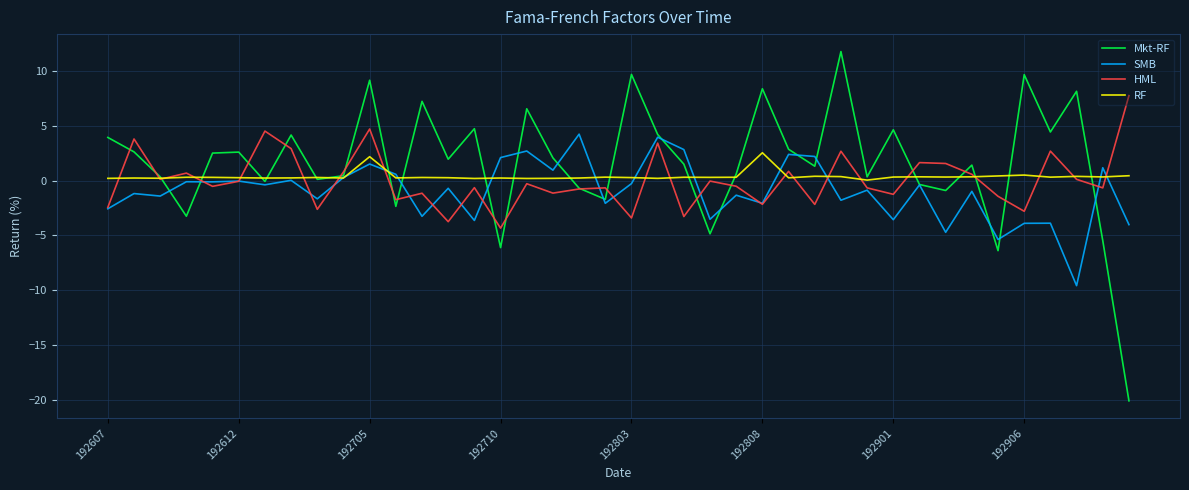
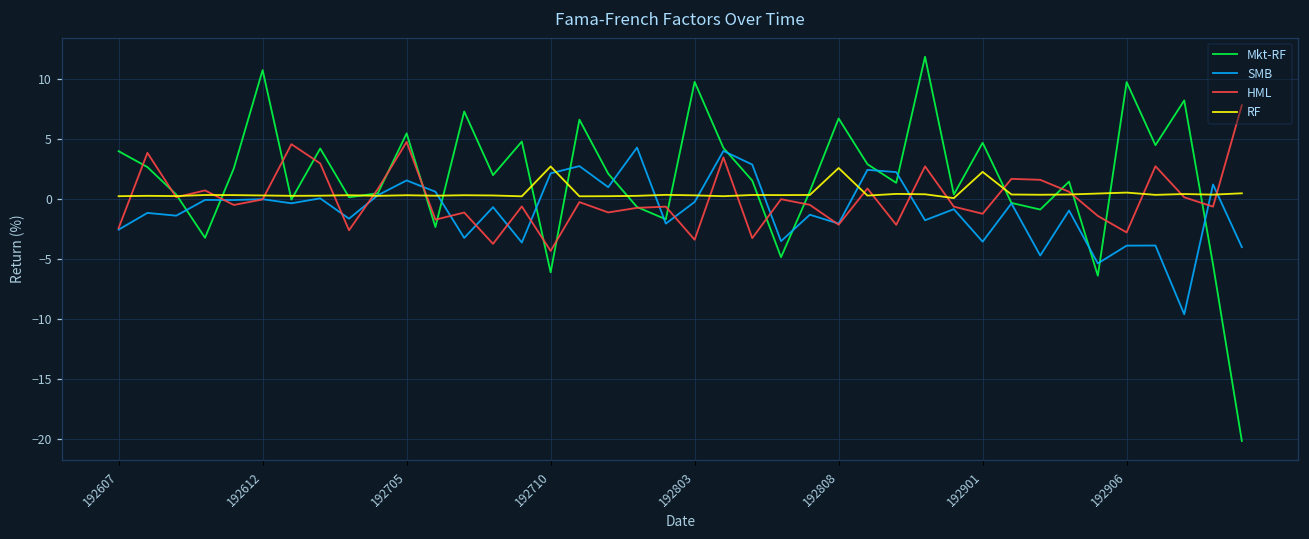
  {
    "Mkt-RF": {
      "192607": 4.0,
-     "192612": 2.6,
-     "192705": 9.2,
+     "192612": 10.7,
+     "192705": 5.4,
      "192710": -6.1,
      "192803": 9.7,
-     "192808": 8.4,
+     "192808": 6.7,
      "192901": 4.7,
      "192906": 9.7
    },
    "SMB": {
      "192705": 1.5,
      "192710": 2.1,
      "192803": -0.3,
      "192901": -3.6,
      "192906": -3.9
    },
    "HML": {
      "192705": 4.7,
      "192710": -4.3,
      "192803": -3.4,
      "192901": -1.2,
      "192906": -2.8
    },
    "RF": {
      "192607": 0.2,
      "192612": 0.3,
-     "192705": 2.2,
-     "192710": 0.3,
+     "192705": 0.3,
+     "192710": 2.7,
      "192803": 0.3,
      "192808": 2.6,
-     "192901": 0.3,
+     "192901": 2.2,
      "192906": 0.5
    }
  }
